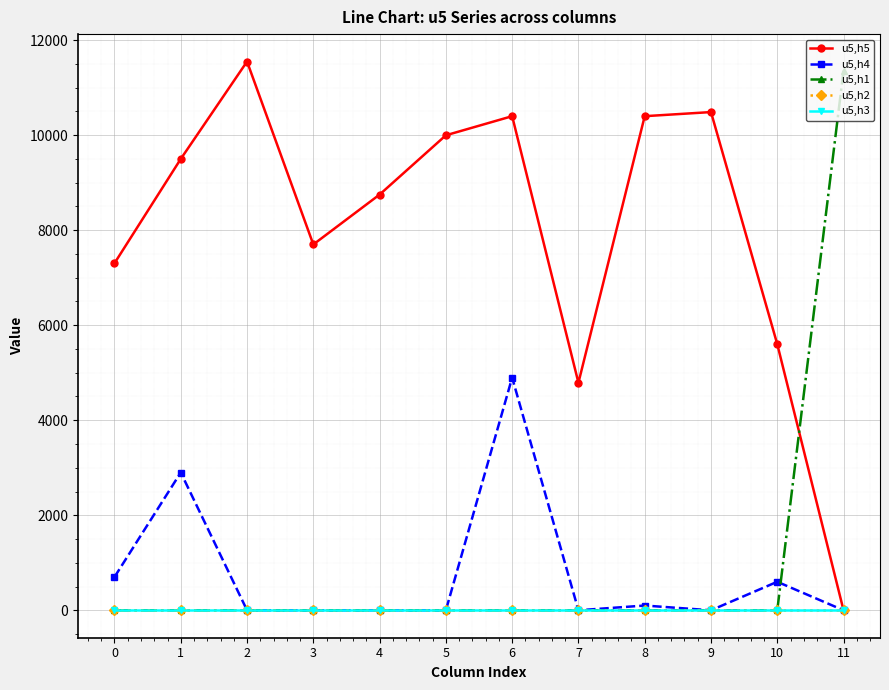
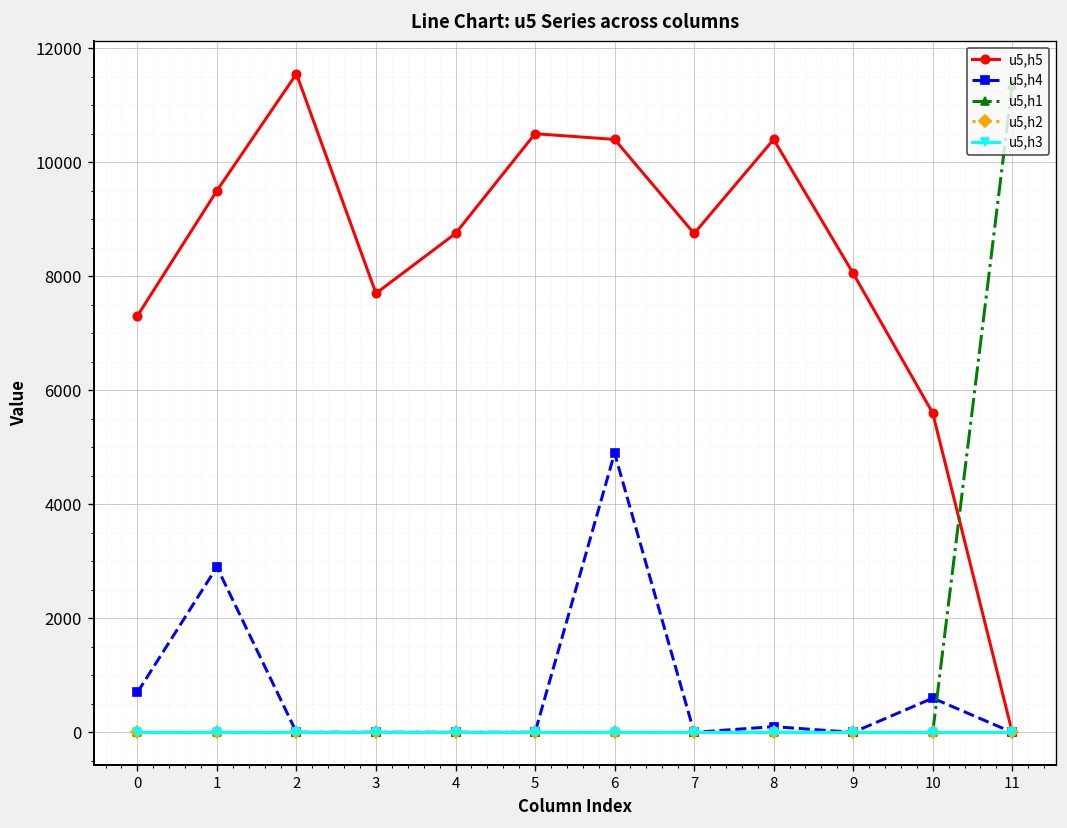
  {
    "u5,h5": {
      "0": 7300,
      "1": 9500,
      "2": 11600,
      "3": 7700,
      "4": 8800,
-     "5": 10000,
+     "5": 10500,
      "6": 10400,
-     "7": 4800,
+     "7": 8800,
      "8": 10400,
-     "9": 10500,
+     "9": 8100,
      "10": 5600
    },
    "u5,h4": {
      "0": 700,
      "1": 2900,
      "6": 4900,
      "8": 100,
      "10": 600
    }
  }
